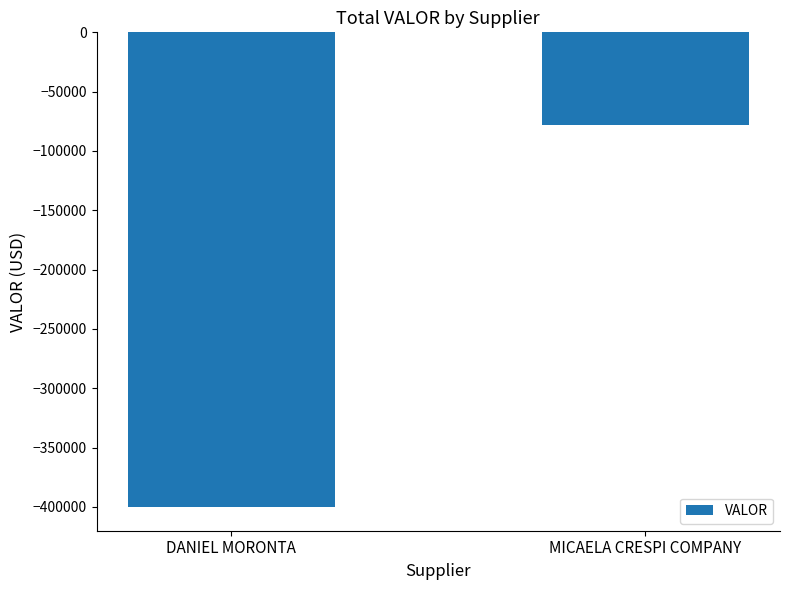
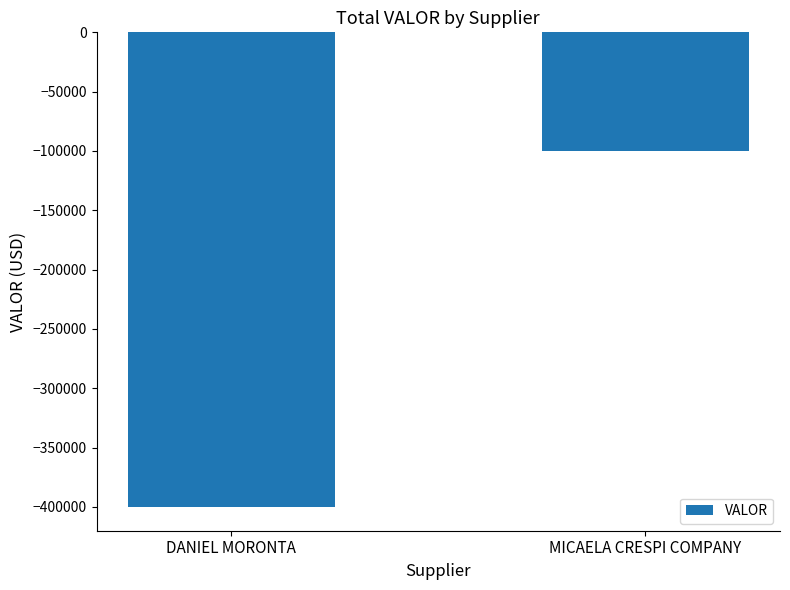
  {
    "DANIEL MORONTA": -400000,
-   "MICAELA CRESPI COMPANY": -78000
+   "MICAELA CRESPI COMPANY": -100000
  }
